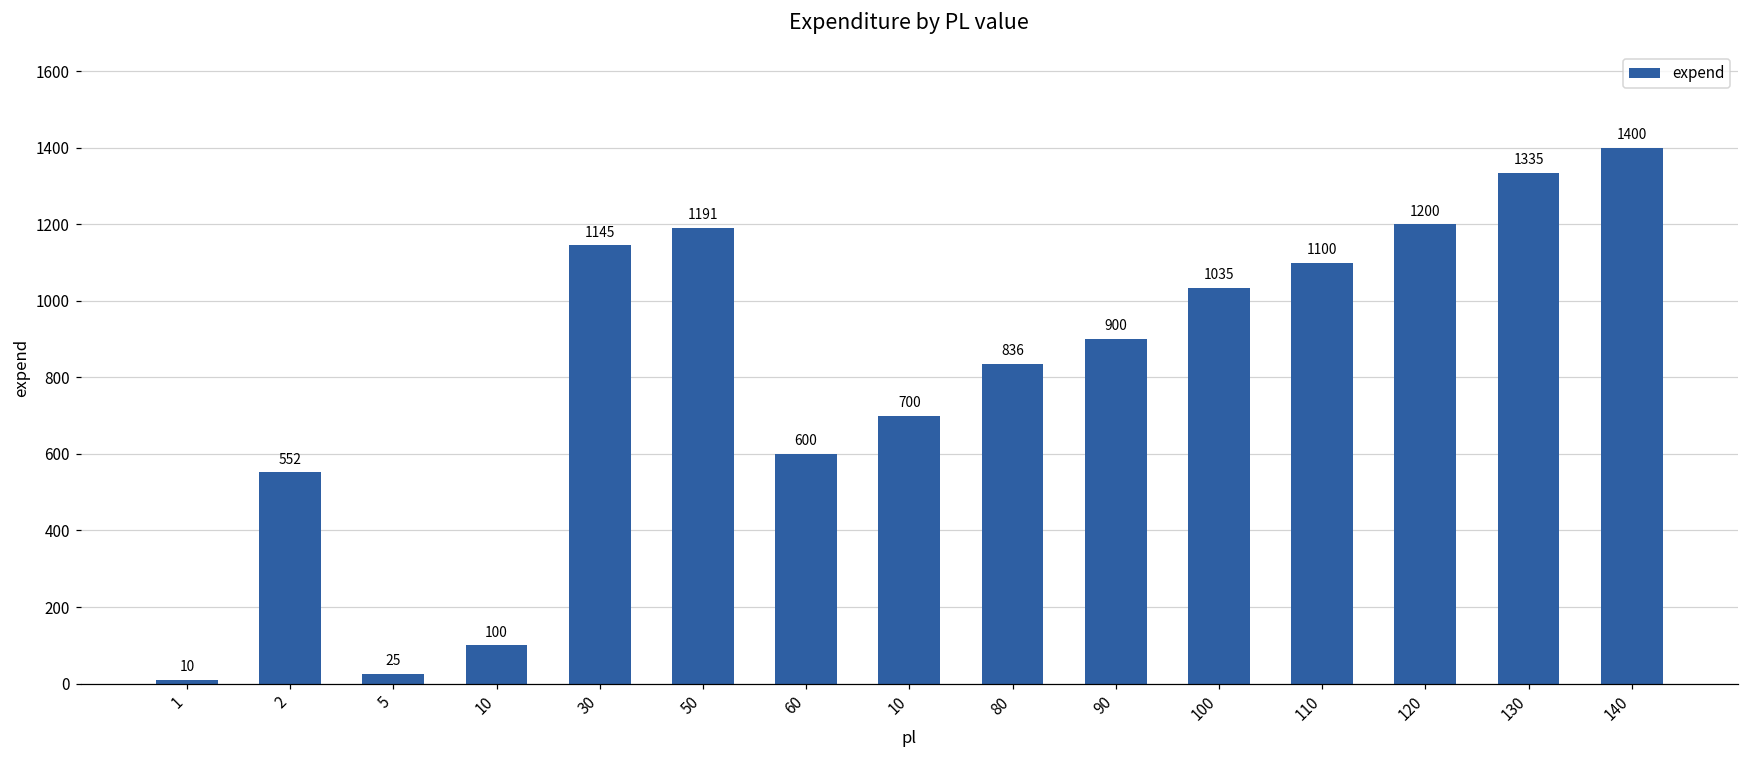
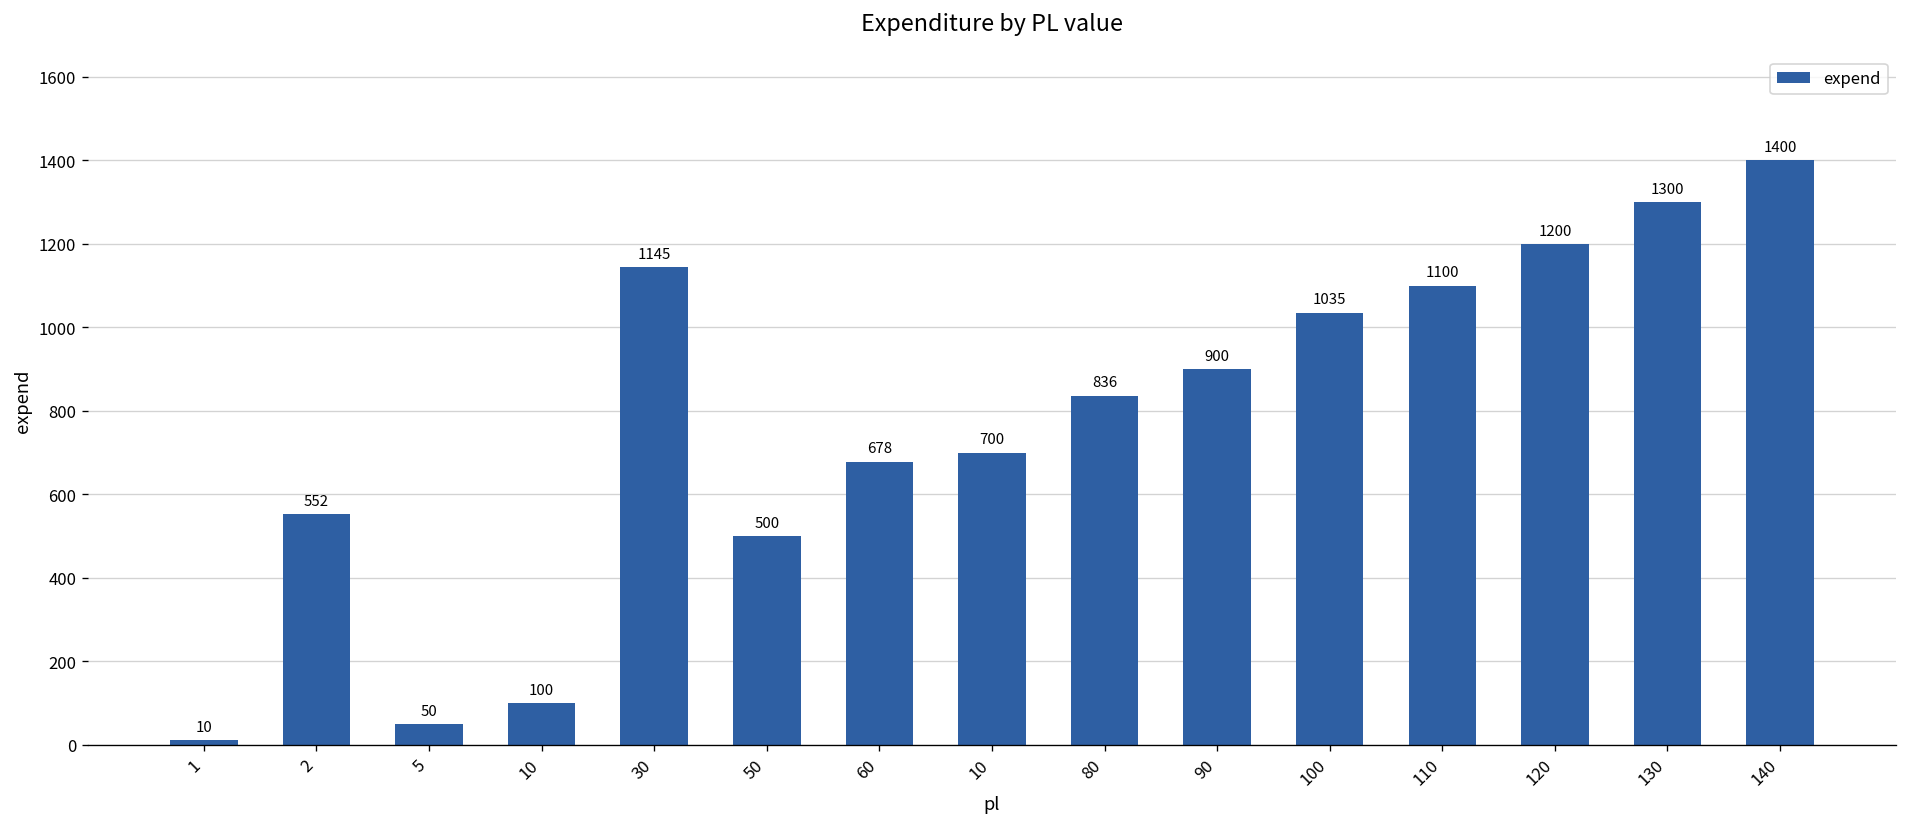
  {
    "1": 10,
    "2": 552,
-   "5": 25,
+   "5": 50,
    "30": 1145,
-   "50": 1191,
-   "60": 600,
+   "50": 500,
+   "60": 678,
    "80": 836,
    "90": 900,
    "100": 1035,
    "110": 1100,
    "120": 1200,
-   "130": 1335,
+   "130": 1300,
    "140": 1400
  }
